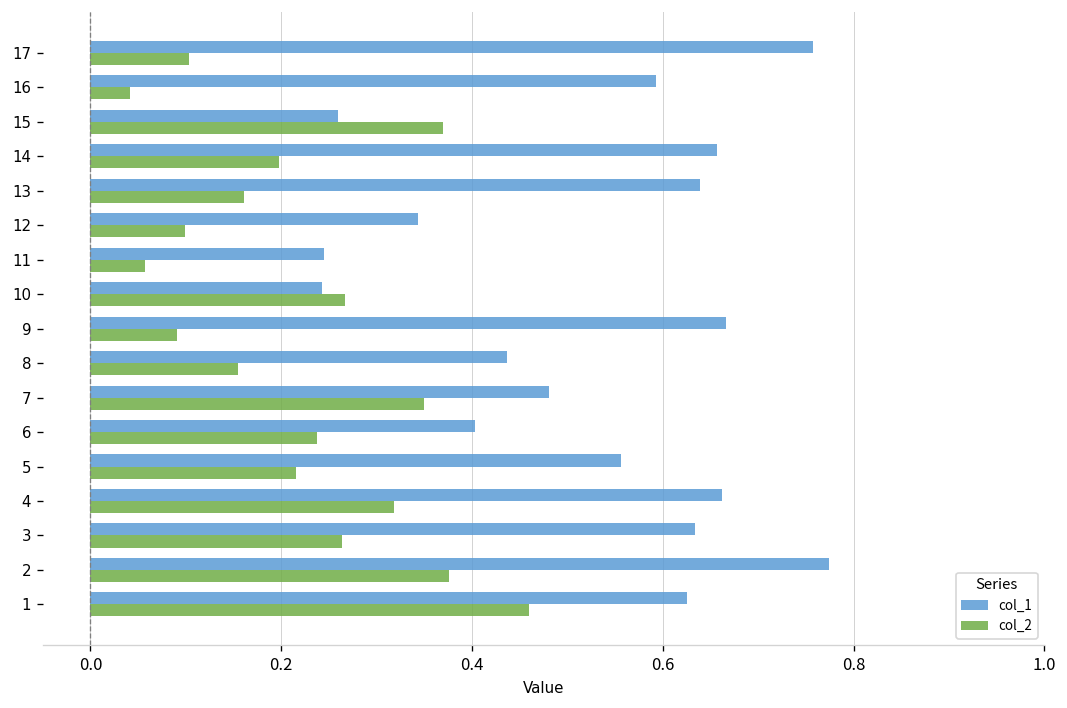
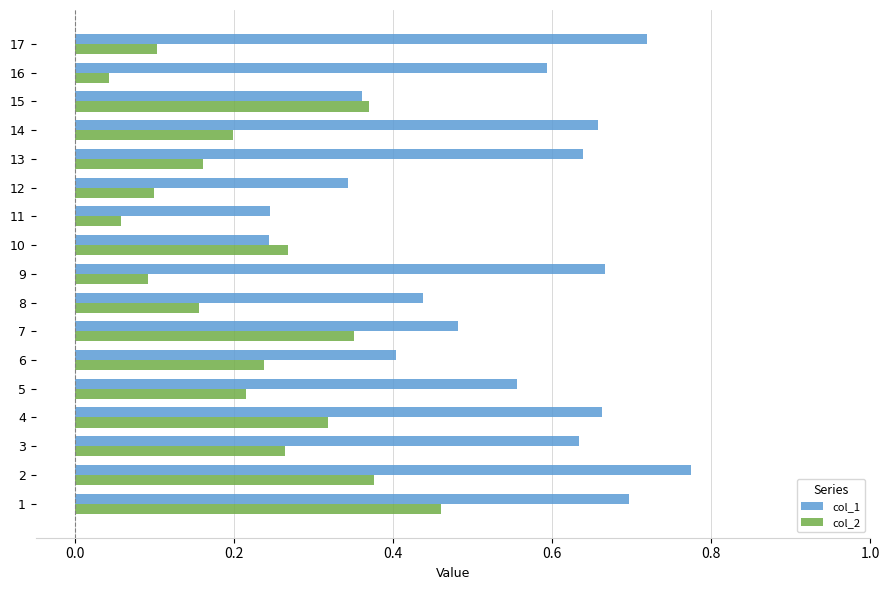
  {
    "col_1": {
-     "17": 0.76,
+     "17": 0.72,
      "16": 0.59,
-     "15": 0.26,
+     "15": 0.36,
      "14": 0.66,
      "13": 0.64,
      "12": 0.34,
      "11": 0.25,
      "10": 0.24,
      "9": 0.67,
      "8": 0.44,
      "7": 0.48,
      "6": 0.40,
      "5": 0.56,
      "4": 0.66,
      "3": 0.63,
      "2": 0.77,
-     "1": 0.63
+     "1": 0.70
    },
    "col_2": {
      "17": 0.10,
      "16": 0.04,
      "15": 0.37,
      "14": 0.20,
      "13": 0.16,
      "12": 0.10,
      "11": 0.06,
      "10": 0.27,
      "9": 0.09,
      "8": 0.16,
      "7": 0.35,
      "6": 0.24,
      "5": 0.22,
      "4": 0.32,
      "3": 0.26,
      "2": 0.38,
      "1": 0.46
    }
  }
